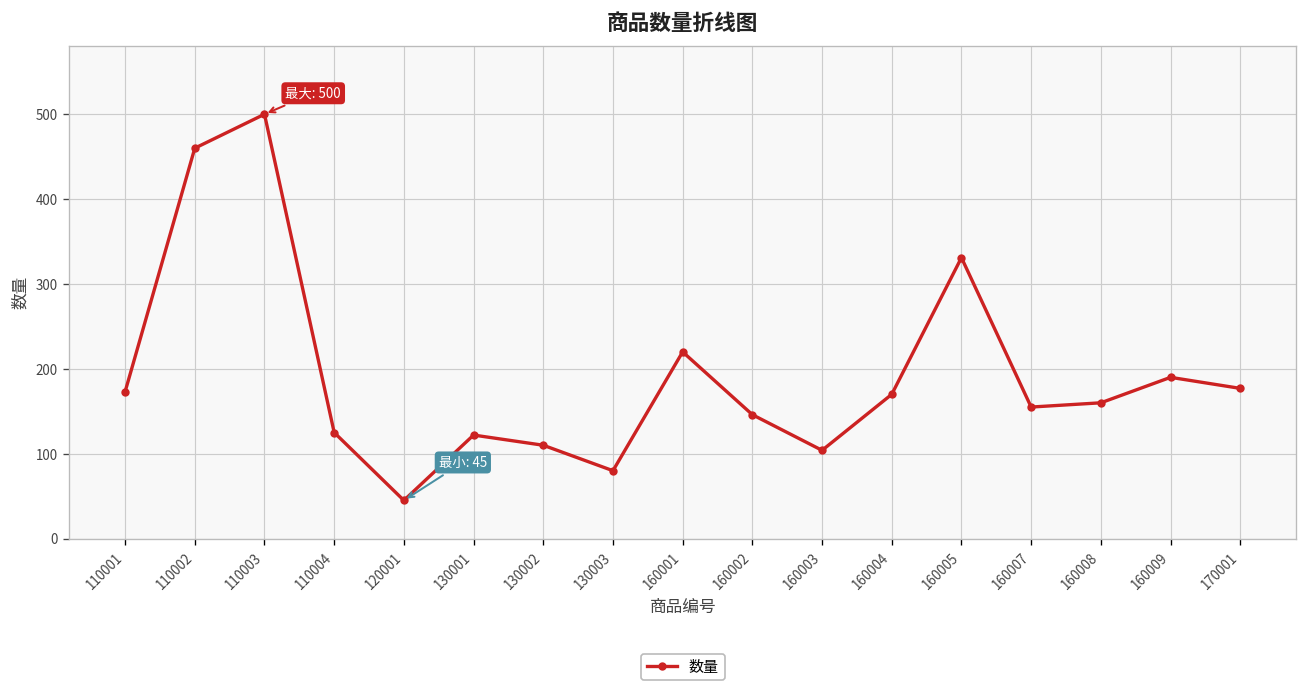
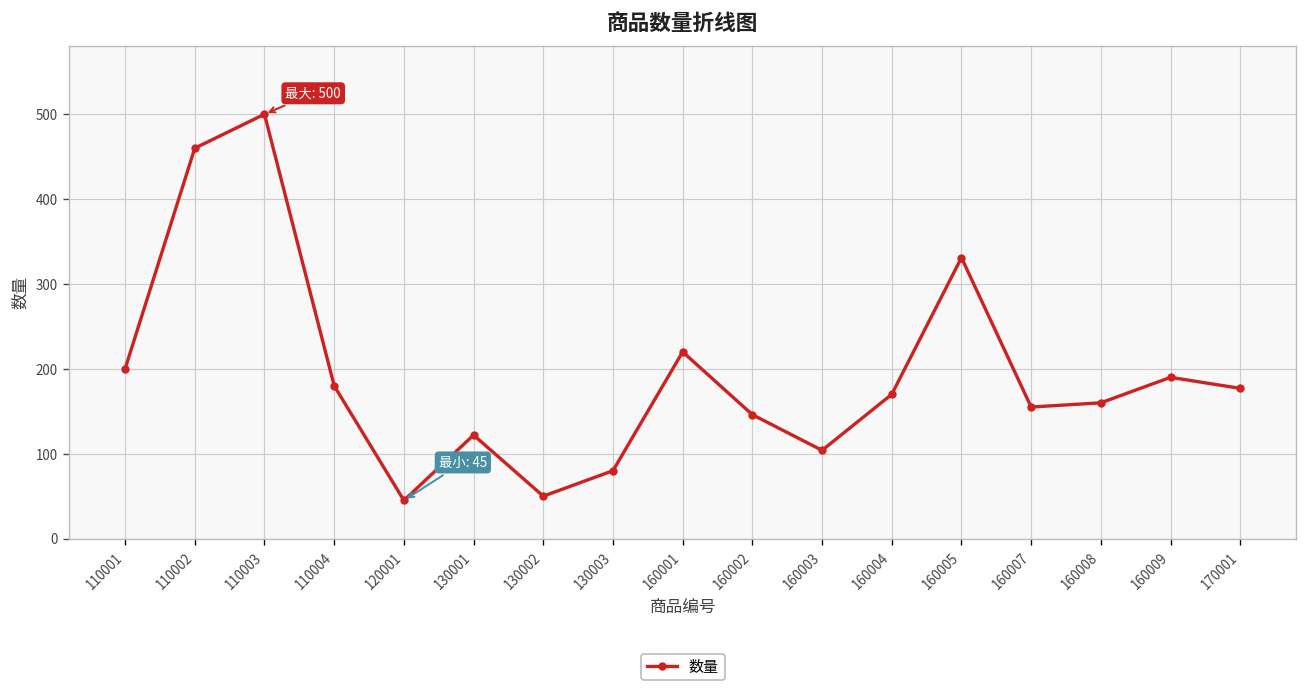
  {
-   "110001": 170,
+   "110001": 200,
    "110002": 460,
-   "110004": 130,
+   "110004": 180,
    "120001": 50,
    "130001": 120,
-   "130002": 110,
+   "130002": 50,
    "130003": 80,
    "160001": 220,
    "160002": 150,
    "160003": 100,
    "160004": 170,
    "160005": 330,
    "160007": 160,
    "160008": 160,
    "160009": 190,
    "170001": 180
  }
